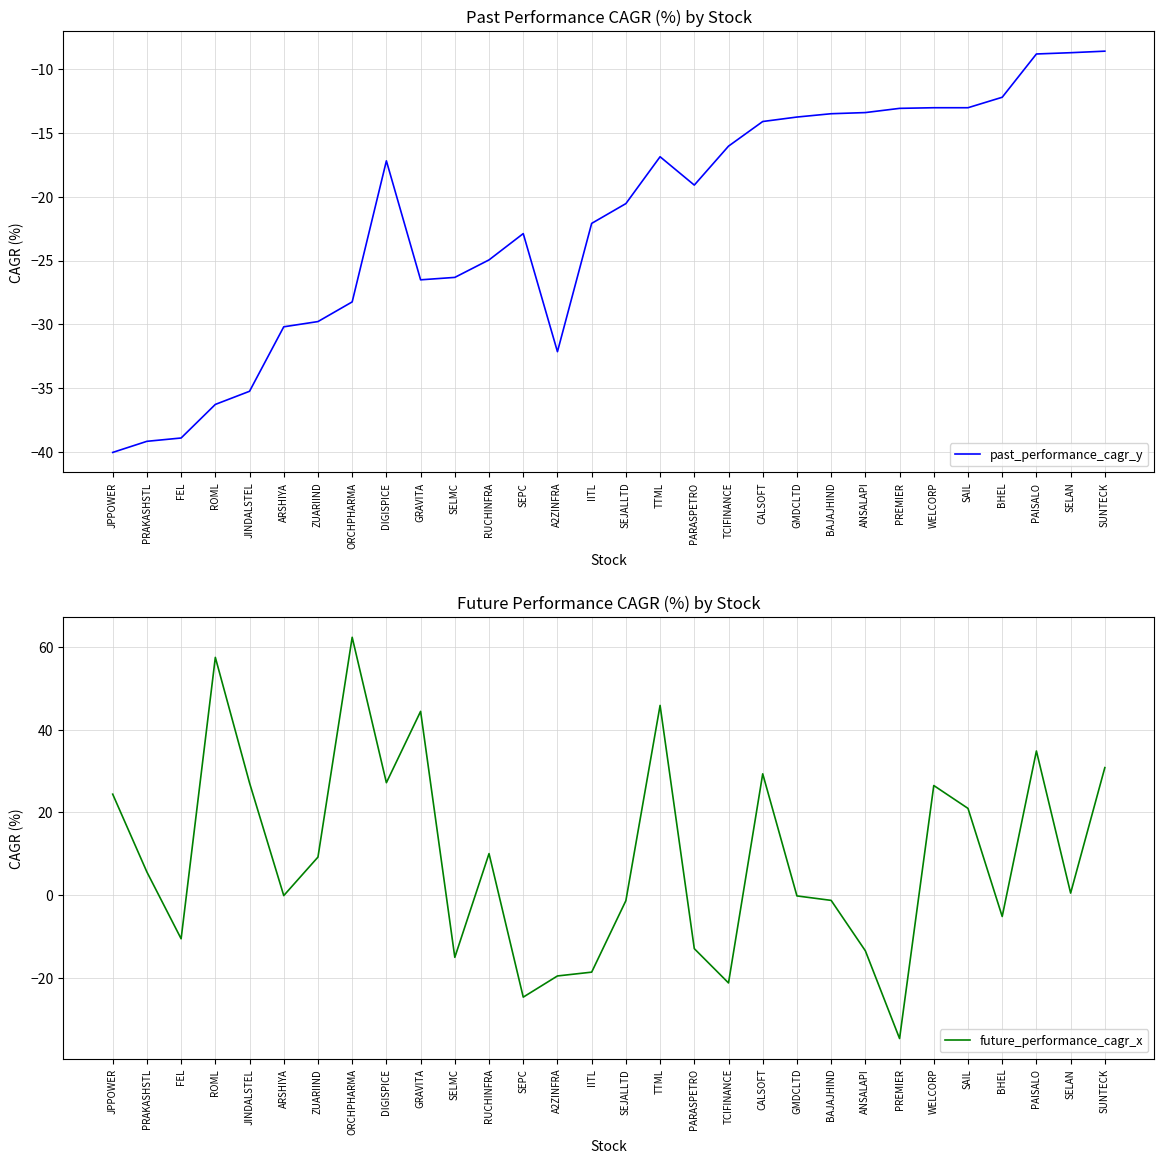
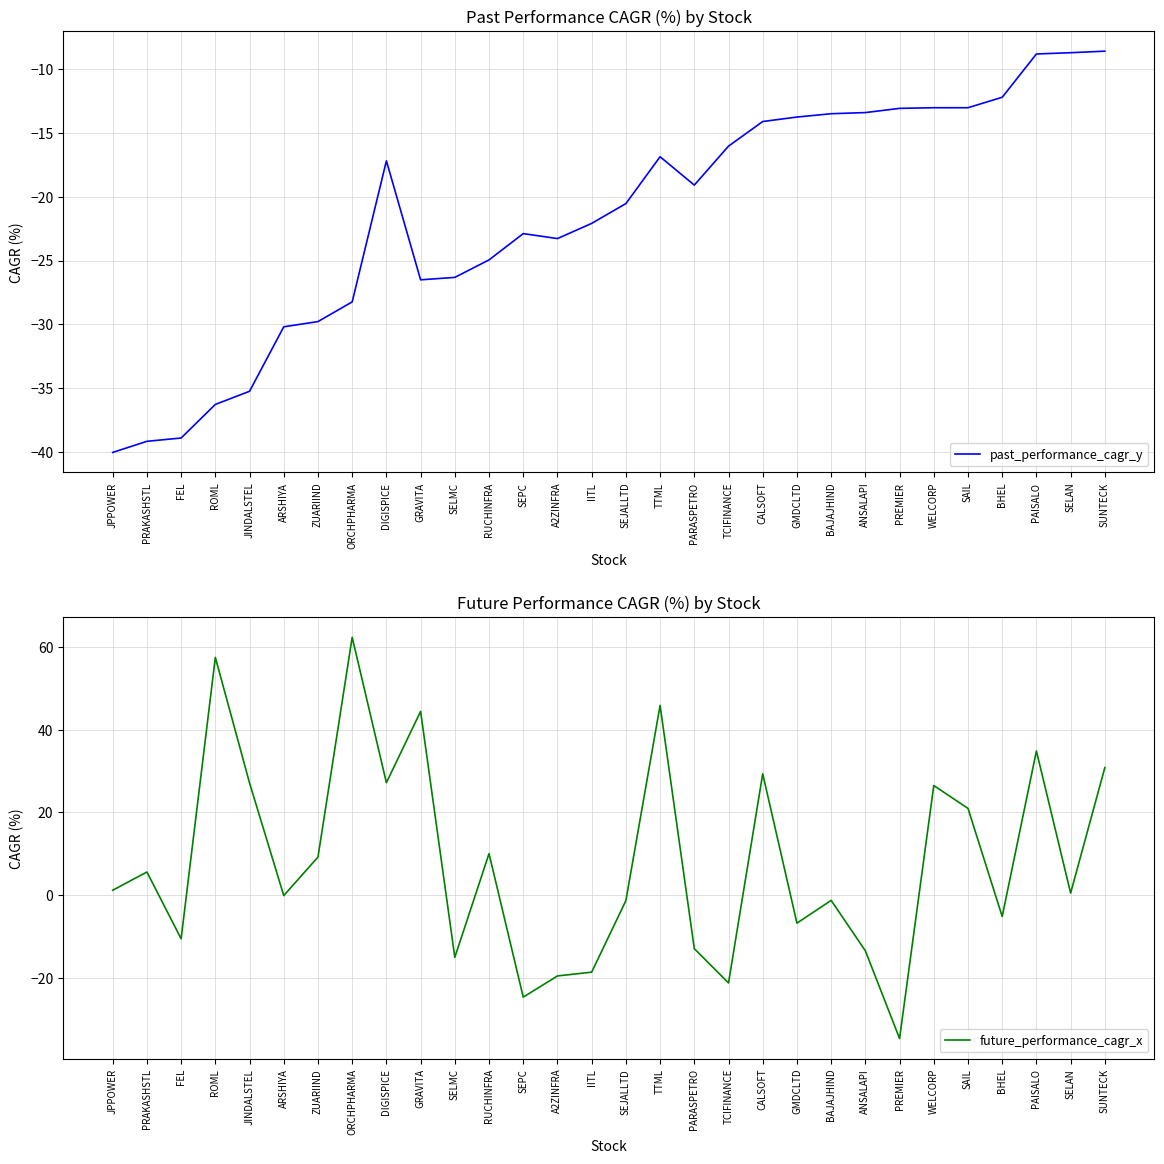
  {
    "Past Performance CAGR (%) by Stock": {
      "JPPOWER": -40.0,
      "PRAKASHSTL": -39.2,
      "FEL": -38.9,
      "ROML": -36.3,
      "JINDALSTEL": -35.2,
      "ARSHIYA": -30.2,
      "ZUARIIND": -29.8,
      "ORCHPHARMA": -28.2,
      "DIGISPICE": -17.2,
      "GRAVITA": -26.5,
      "SELMC": -26.3,
      "RUCHINFRA": -25.0,
      "SEPC": -22.9,
-     "A2ZINFRA": -32.1,
+     "A2ZINFRA": -23.3,
      "IITL": -22.1,
      "SEJALLTD": -20.5,
      "TTML": -16.9,
      "PARASPETRO": -19.1,
      "TCIFINANCE": -16.0,
      "CALSOFT": -14.1,
      "GMDCLTD": -13.8,
      "BAJAJHIND": -13.5,
      "ANSALAPI": -13.4,
      "PREMIER": -13.1,
      "WELCORP": -13.0,
      "SAIL": -13.0,
      "BHEL": -12.2,
      "PAISALO": -8.8,
      "SELAN": -8.7,
      "SUNTECK": -8.6
    },
    "Future Performance CAGR (%) by Stock": {
-     "JPPOWER": 24,
+     "JPPOWER": 1,
      "PRAKASHSTL": 6,
      "FEL": -11,
      "ROML": 57,
      "JINDALSTEL": 27,
      "ARSHIYA": 0,
      "ZUARIIND": 9,
      "ORCHPHARMA": 62,
      "DIGISPICE": 27,
      "GRAVITA": 44,
      "SELMC": -15,
      "RUCHINFRA": 10,
      "SEPC": -25,
      "A2ZINFRA": -20,
      "IITL": -19,
      "SEJALLTD": -1,
      "TTML": 46,
      "PARASPETRO": -13,
      "TCIFINANCE": -21,
      "CALSOFT": 29,
-     "GMDCLTD": 0,
+     "GMDCLTD": -7,
      "BAJAJHIND": -1,
      "ANSALAPI": -13,
      "PREMIER": -35,
      "WELCORP": 27,
      "SAIL": 21,
      "BHEL": -5,
      "PAISALO": 35,
      "SELAN": 0,
      "SUNTECK": 31
    }
  }
